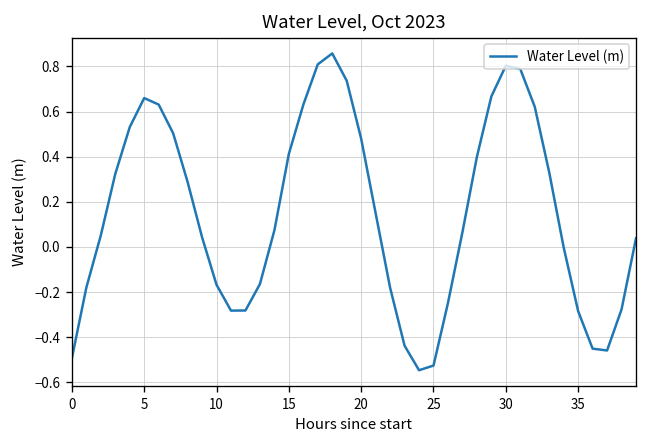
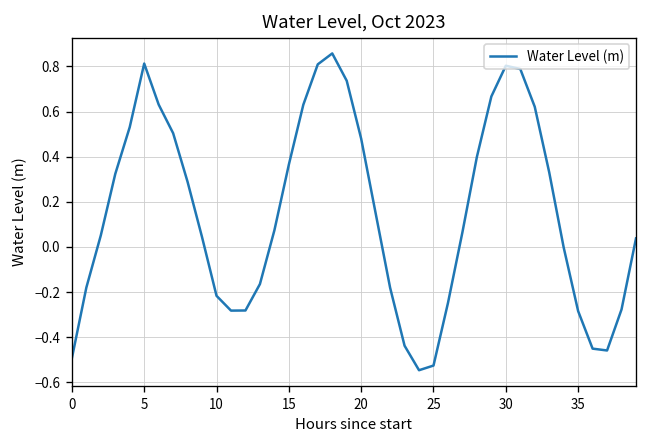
  {
    "0": -0.49,
-   "5": 0.66,
-   "10": -0.17,
-   "15": 0.41,
+   "5": 0.81,
+   "10": -0.22,
+   "15": 0.36,
    "20": 0.48,
    "25": -0.53,
    "35": -0.28
  }
